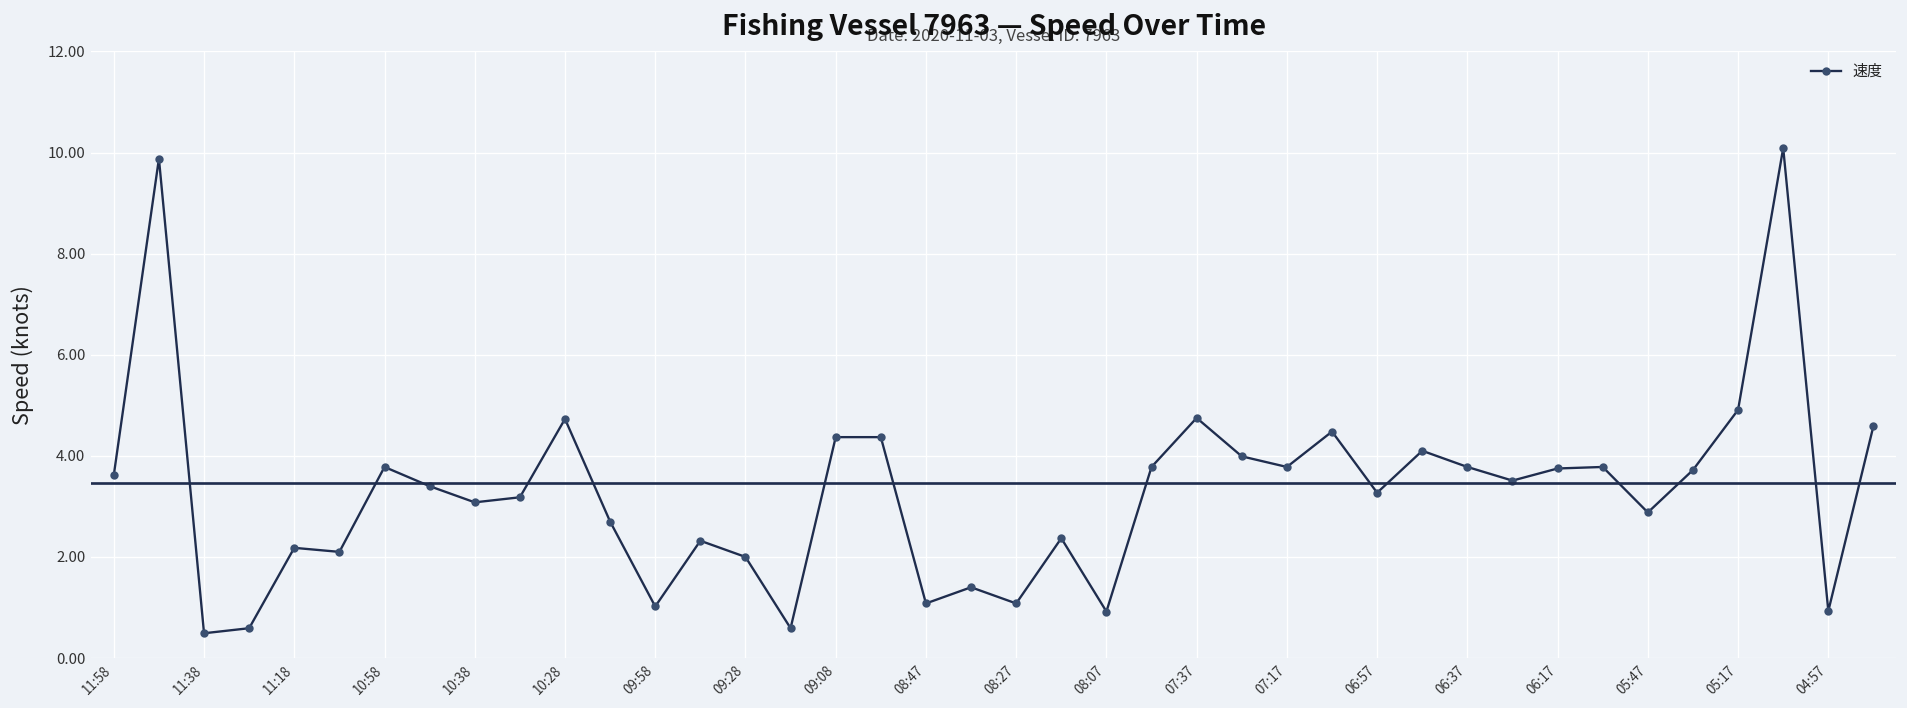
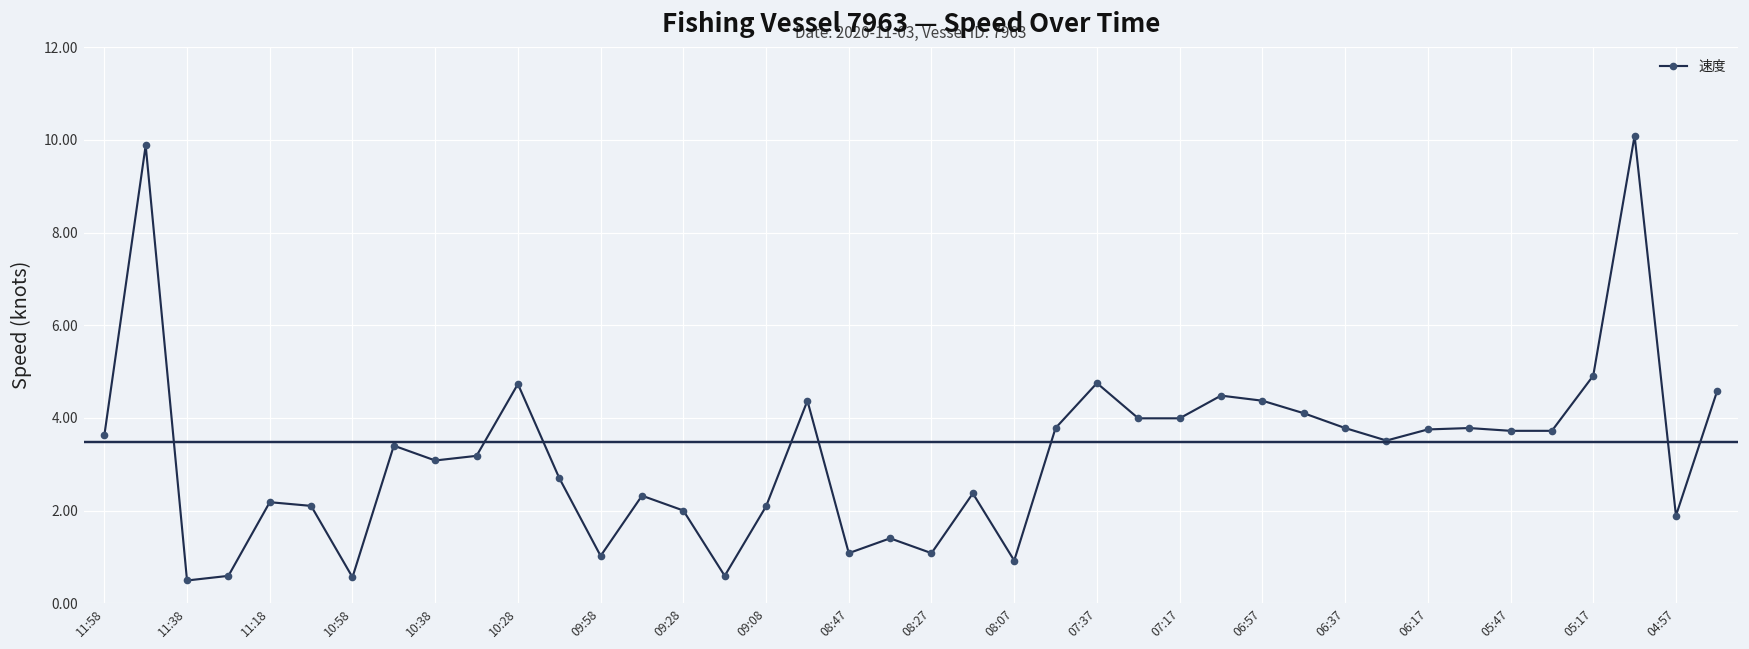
  {
    "11:58": 3.6,
    "11:38": 0.5,
    "11:18": 2.2,
-   "10:58": 3.8,
+   "10:58": 0.6,
    "10:38": 3.1,
    "10:28": 4.7,
    "09:58": 1.0,
    "09:28": 2.0,
-   "09:08": 4.4,
+   "09:08": 2.1,
    "08:47": 1.1,
    "08:27": 1.1,
    "08:07": 0.9,
    "07:37": 4.8,
-   "07:17": 3.8,
-   "06:57": 3.3,
+   "07:17": 4.0,
+   "06:57": 4.4,
    "06:37": 3.8,
    "06:17": 3.8,
-   "05:47": 2.9,
+   "05:47": 3.7,
    "05:17": 4.9,
-   "04:57": 0.9
+   "04:57": 1.9
  }
